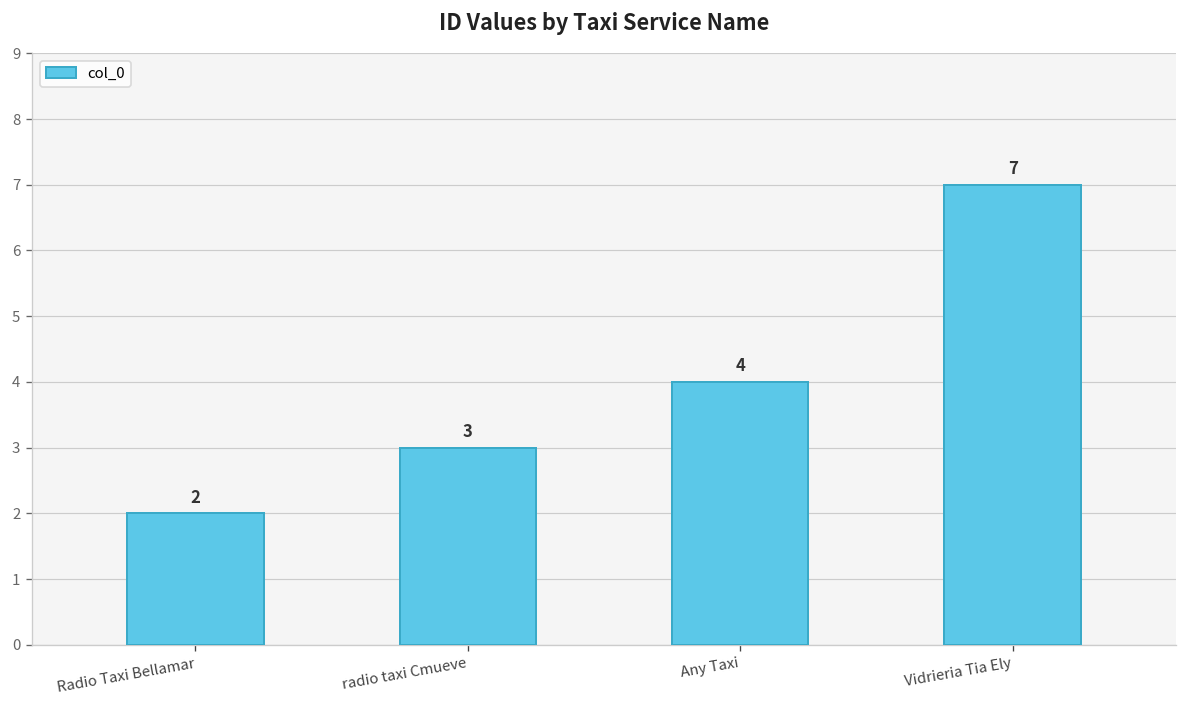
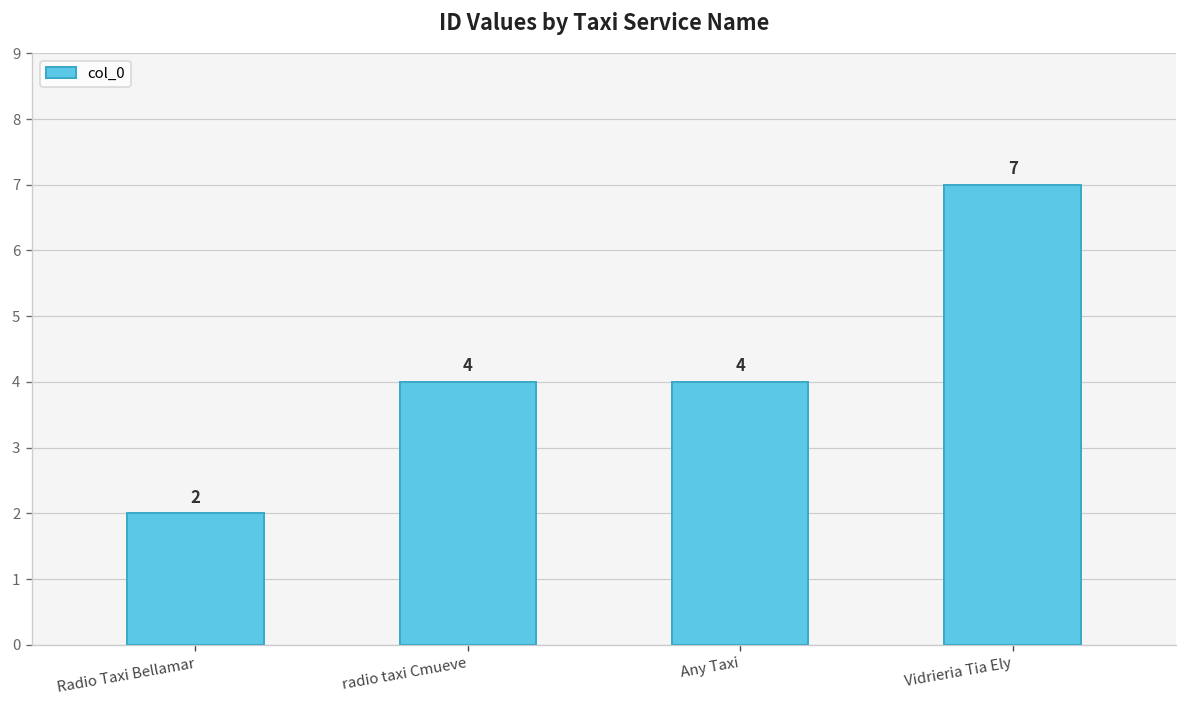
  {
    "Radio Taxi Bellamar": 2,
-   "radio taxi Cmueve": 3,
+   "radio taxi Cmueve": 4,
    "Any Taxi": 4,
    "Vidrieria Tia Ely": 7
  }
